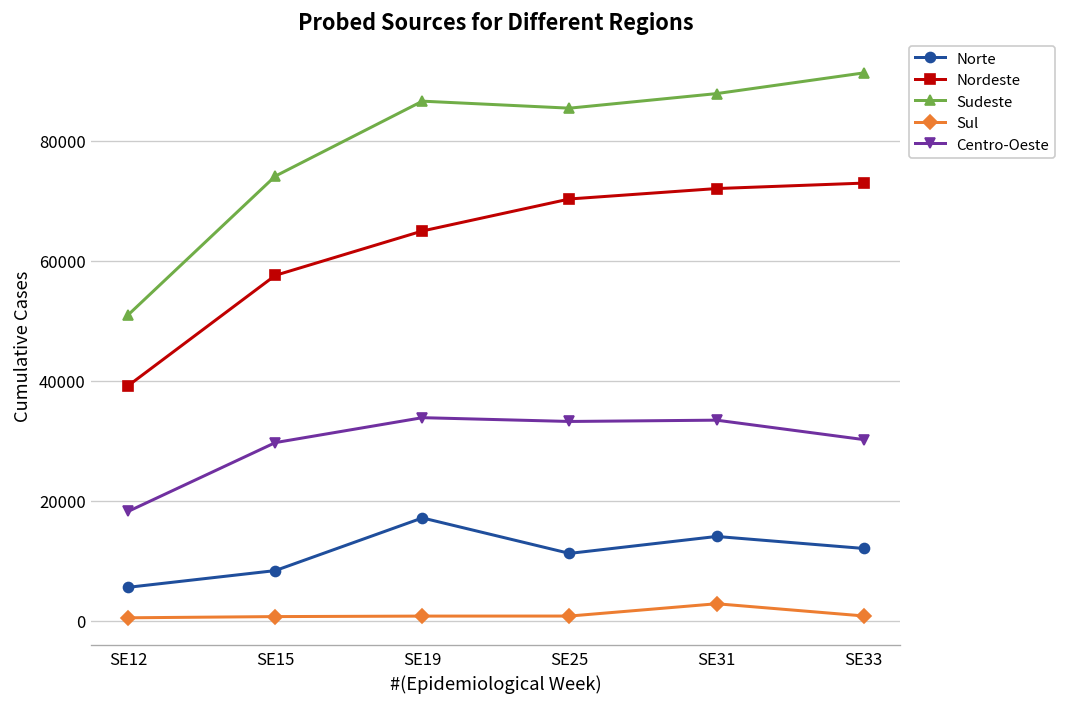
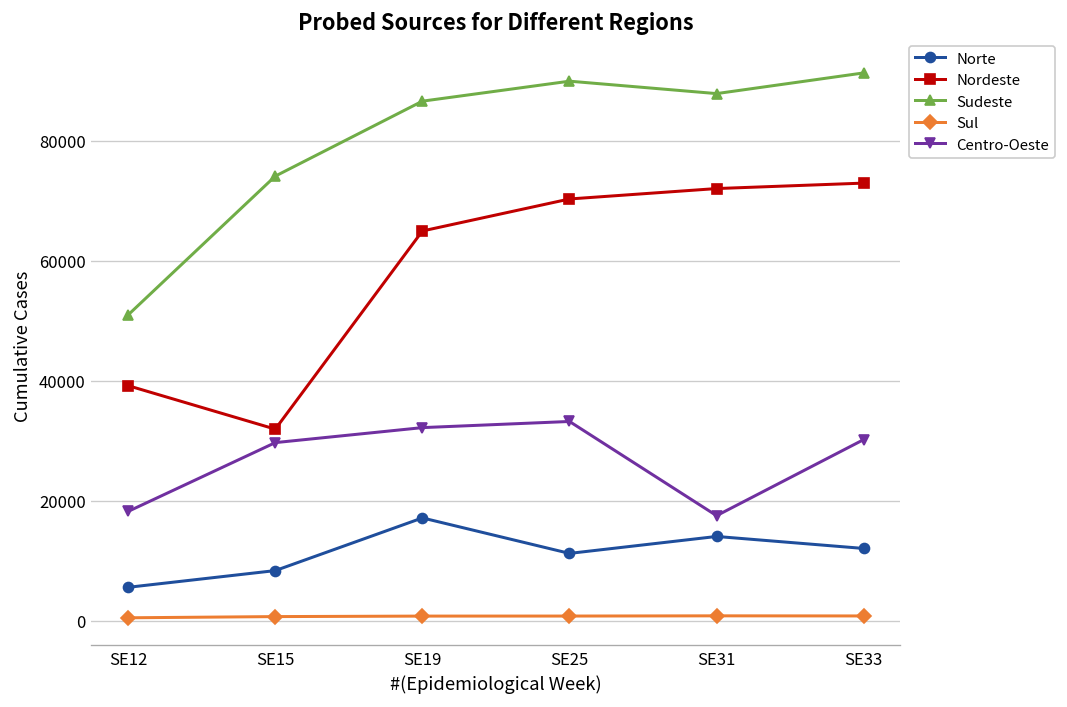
  {
    "Norte": {
      "SE12": 6000,
      "SE15": 8000,
      "SE19": 17000,
      "SE25": 11000,
      "SE31": 14000,
      "SE33": 12000
    },
    "Nordeste": {
      "SE12": 39000,
-     "SE15": 58000,
+     "SE15": 32000,
      "SE19": 65000,
      "SE25": 70000,
      "SE31": 72000,
      "SE33": 73000
    },
    "Sudeste": {
      "SE12": 51000,
      "SE15": 74000,
      "SE19": 87000,
-     "SE25": 85000,
+     "SE25": 90000,
      "SE31": 88000,
      "SE33": 91000
    },
    "Sul": {
      "SE12": 1000,
      "SE15": 1000,
      "SE19": 1000,
      "SE25": 1000,
-     "SE31": 3000,
+     "SE31": 1000,
      "SE33": 1000
    },
    "Centro-Oeste": {
      "SE12": 18000,
      "SE15": 30000,
-     "SE19": 34000,
+     "SE19": 32000,
      "SE25": 33000,
-     "SE31": 33000,
+     "SE31": 18000,
      "SE33": 30000
    }
  }
